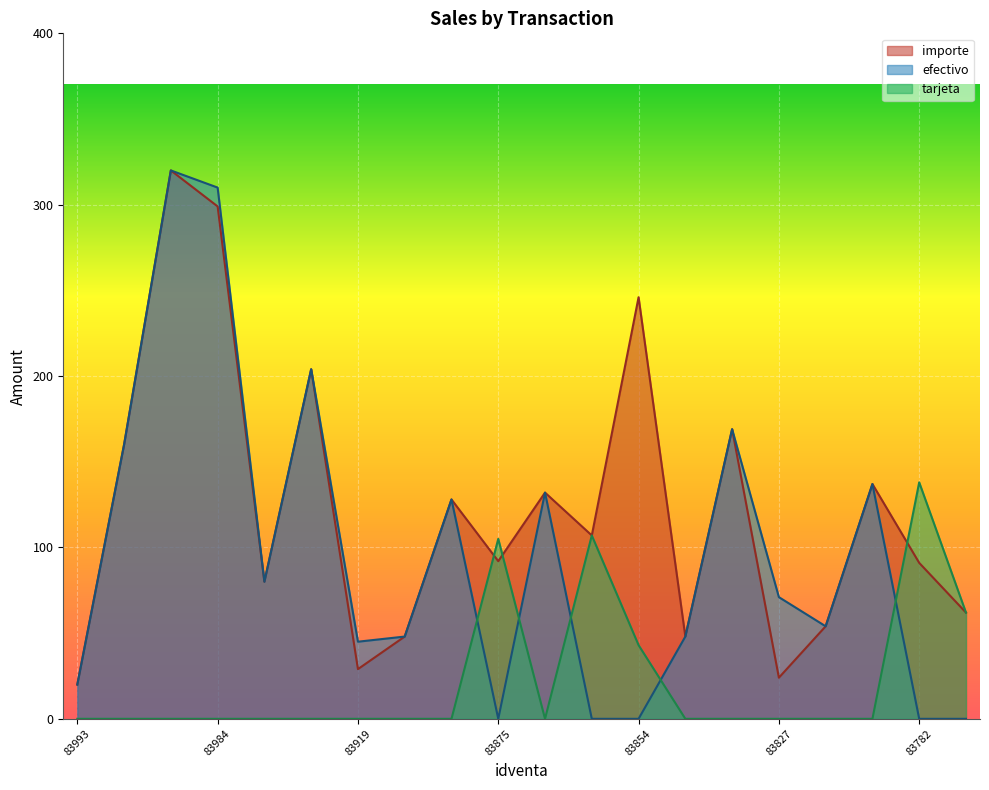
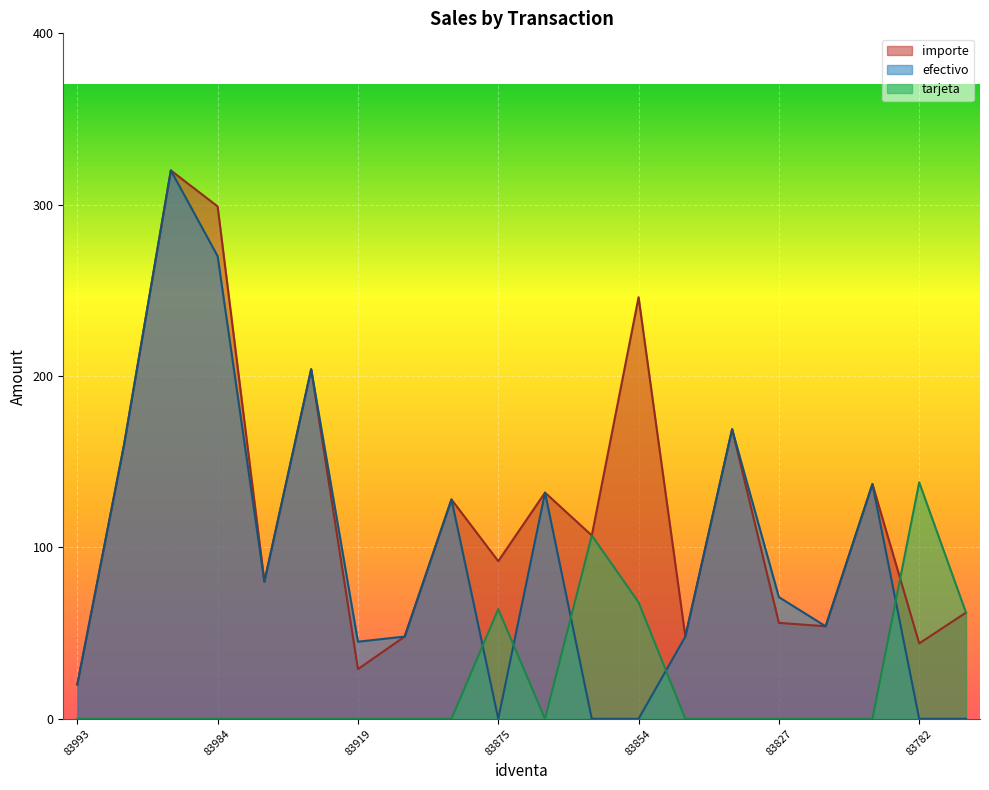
  {
    "importe": {
      "83984": 299,
      "83919": 29,
      "83875": 92,
      "83854": 246,
-     "83827": 24,
-     "83782": 91
+     "83827": 56,
+     "83782": 44
    },
    "efectivo": {
-     "83984": 310,
+     "83984": 270,
      "83919": 45,
      "83875": 0,
      "83854": 0,
      "83827": 71,
      "83782": 0
    },
    "tarjeta": {
      "83993": 0,
      "83984": 0,
      "83919": 0,
-     "83875": 105,
-     "83854": 43,
+     "83875": 64,
+     "83854": 68,
      "83827": 0,
      "83782": 138
    }
  }
